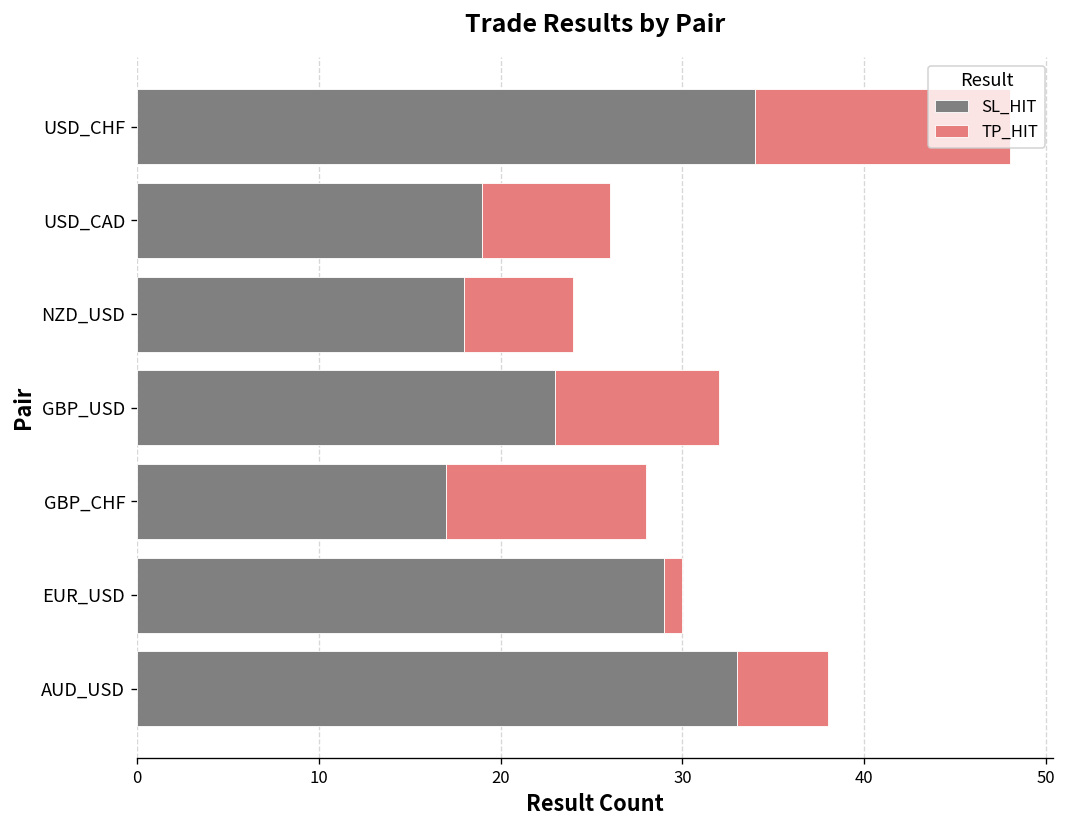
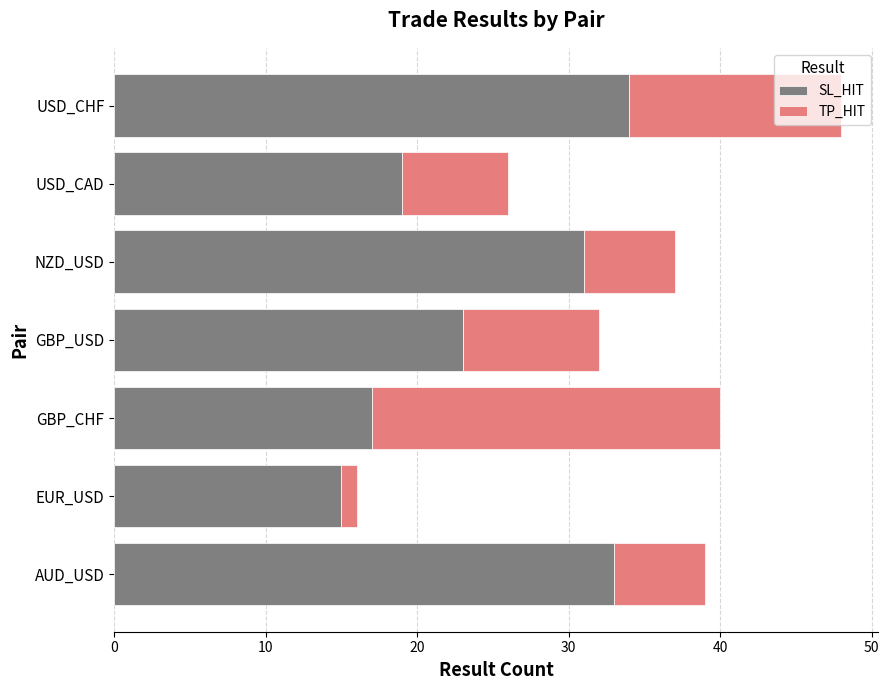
  {
    "SL_HIT": {
      "USD_CHF": 34,
      "USD_CAD": 19,
-     "NZD_USD": 18,
+     "NZD_USD": 31,
      "GBP_USD": 23,
      "GBP_CHF": 17,
-     "EUR_USD": 29,
+     "EUR_USD": 15,
      "AUD_USD": 33
    },
    "TP_HIT": {
      "USD_CAD": 7,
      "NZD_USD": 6,
      "GBP_USD": 9,
-     "GBP_CHF": 11,
+     "GBP_CHF": 23,
      "EUR_USD": 1,
-     "AUD_USD": 5
+     "AUD_USD": 6
    }
  }
